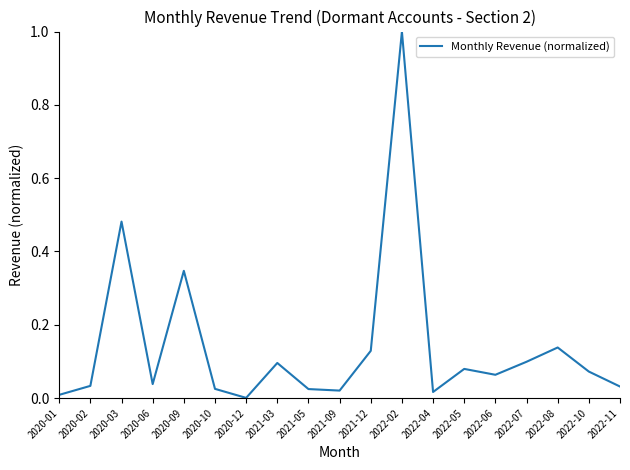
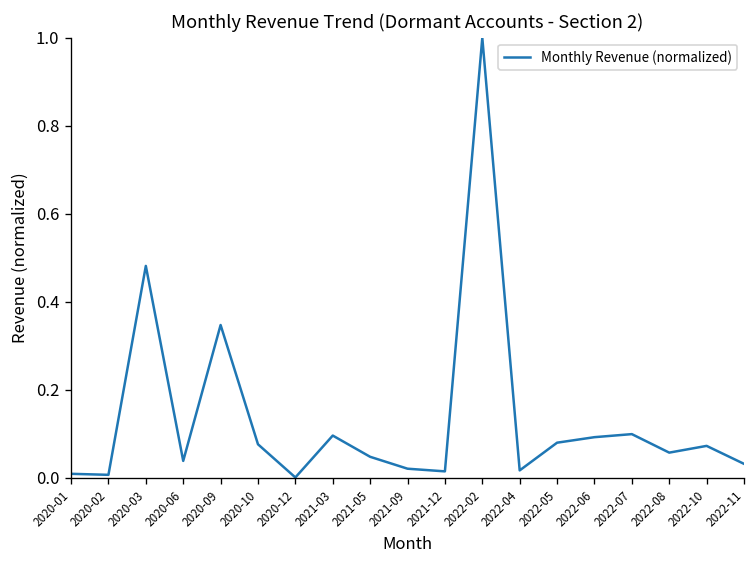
  {
    "2020-01": 0.01,
-   "2020-02": 0.03,
+   "2020-02": 0.01,
    "2020-03": 0.48,
    "2020-06": 0.04,
    "2020-09": 0.35,
-   "2020-10": 0.03,
+   "2020-10": 0.08,
    "2020-12": 0.00,
    "2021-03": 0.10,
-   "2021-05": 0.02,
+   "2021-05": 0.05,
    "2021-09": 0.02,
-   "2021-12": 0.13,
+   "2021-12": 0.01,
    "2022-02": 1.00,
    "2022-04": 0.02,
    "2022-05": 0.08,
-   "2022-06": 0.06,
+   "2022-06": 0.09,
    "2022-07": 0.10,
-   "2022-08": 0.14,
+   "2022-08": 0.06,
    "2022-10": 0.07,
    "2022-11": 0.03
  }
